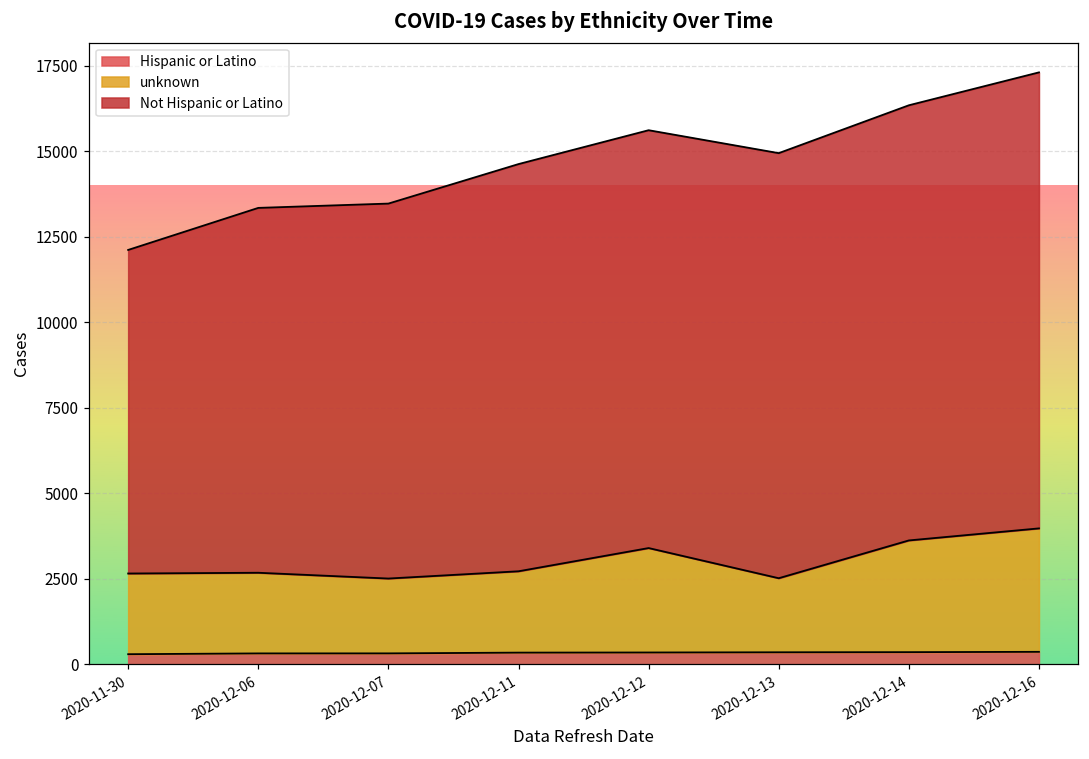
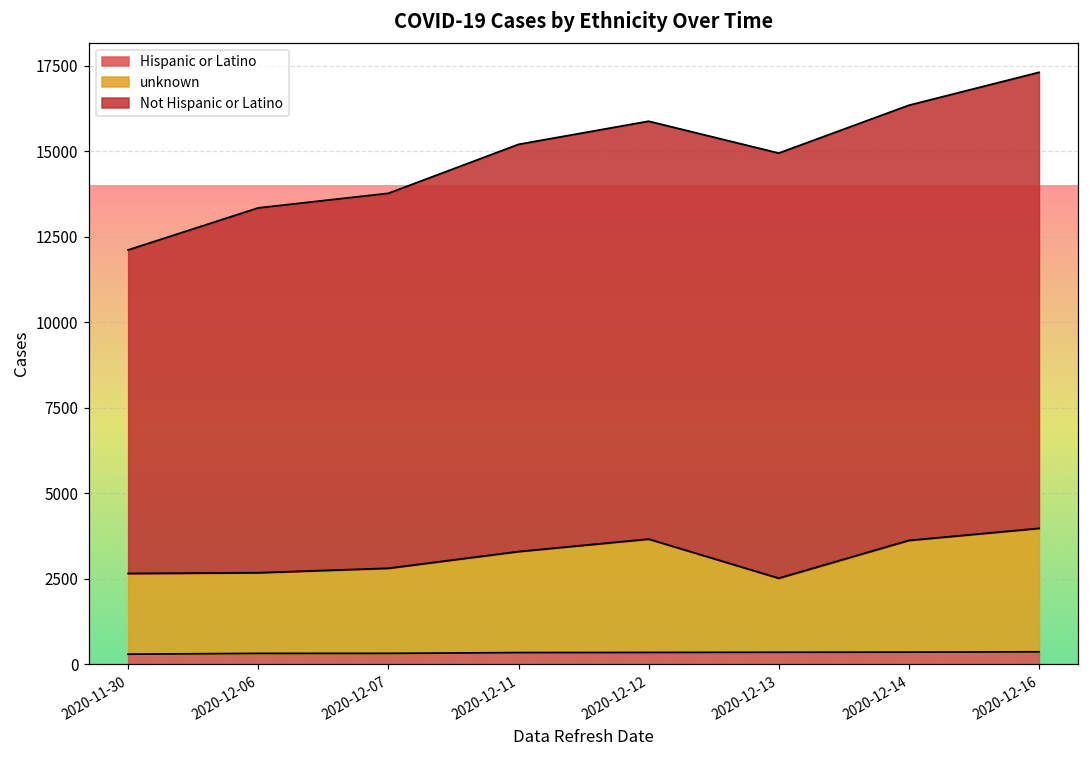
  {
    "unknown": {
      "2020-11-30": 2400,
      "2020-12-06": 2400,
-     "2020-12-07": 2200,
-     "2020-12-11": 2400,
-     "2020-12-12": 3100,
+     "2020-12-07": 2500,
+     "2020-12-11": 3000,
+     "2020-12-12": 3300,
      "2020-12-13": 2200,
      "2020-12-14": 3300,
      "2020-12-16": 3600
    }
  }
